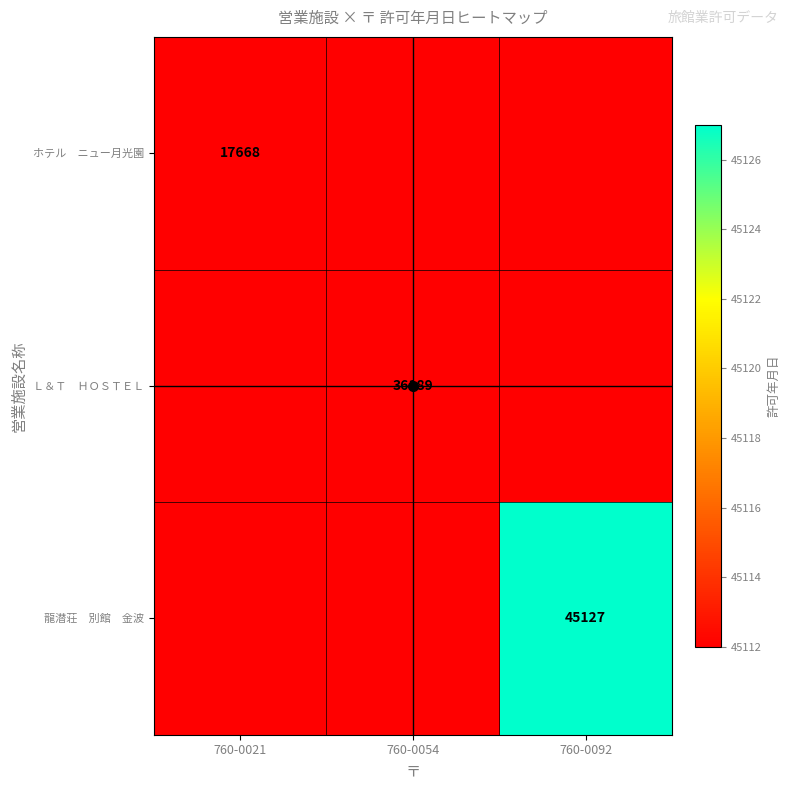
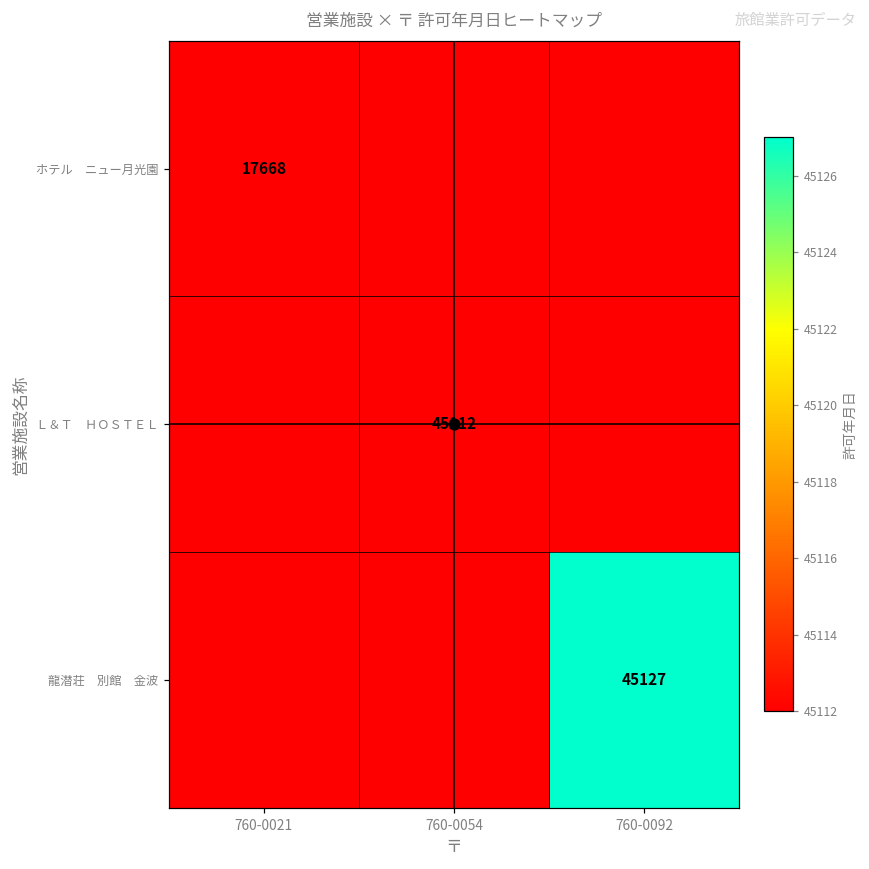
  {
    "ホテル ニュー月光園": {
      "760-0021": 17668
    },
    "Ｌ＆Ｔ ＨＯＳＴＥＬ": {
-     "760-0054": 36189
+     "760-0054": 45112
    },
    "龍潜荘 別館 金波": {
      "760-0092": 45127
    }
  }
